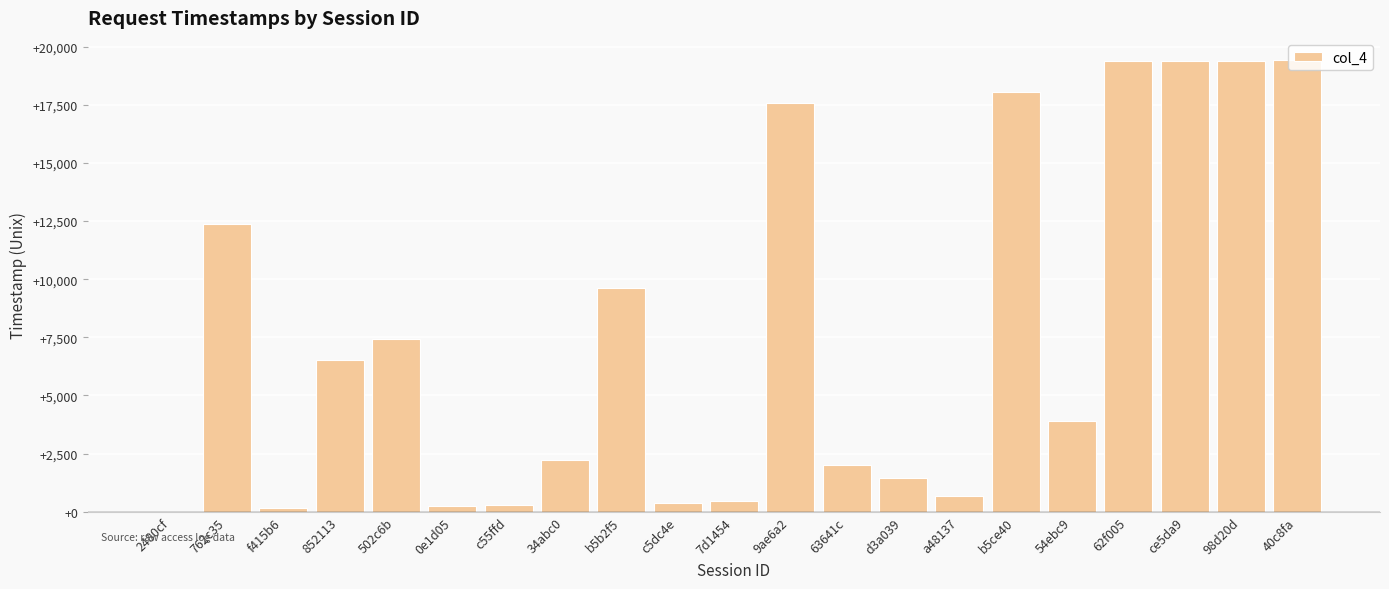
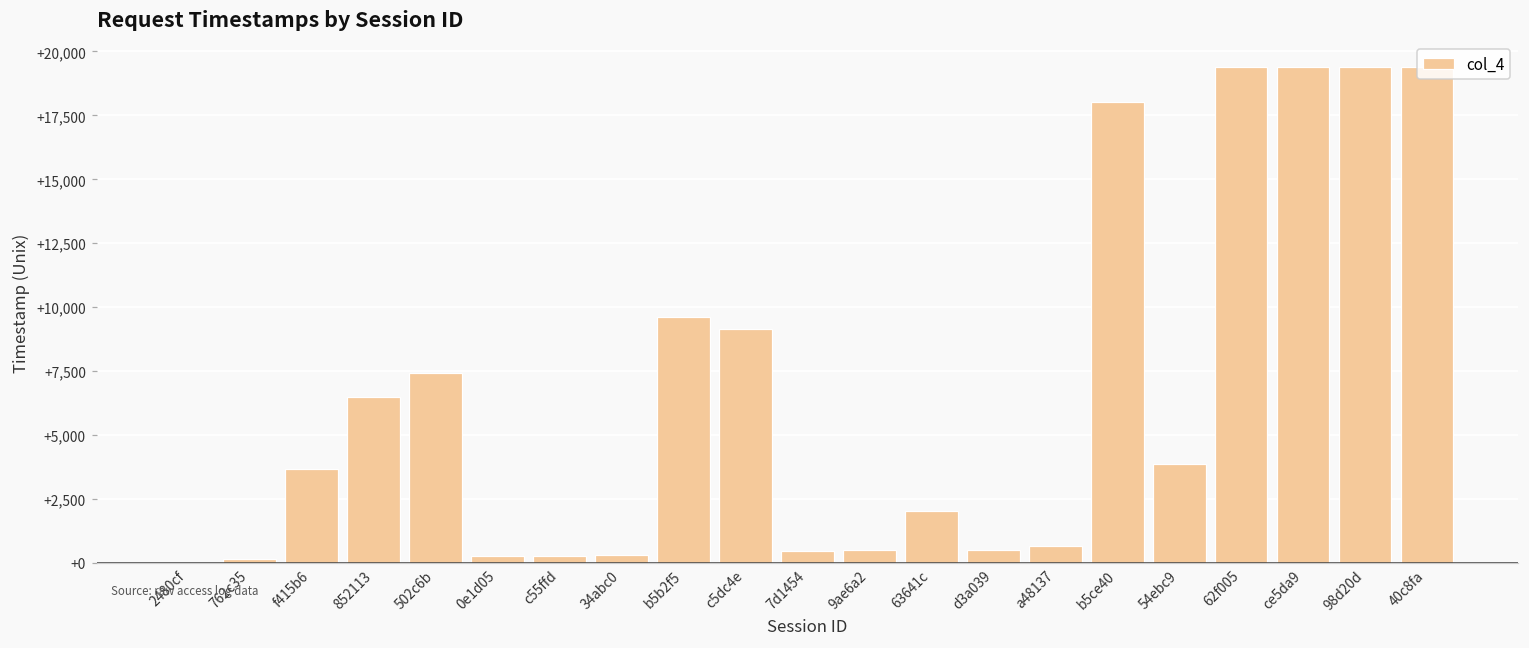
  {
    "2480cf": "+0",
-   "762c35": "+12,400",
-   "f415b6": "+100",
+   "762c35": "+100",
+   "f415b6": "+3,700",
    "852113": "+6,500",
    "502c6b": "+7,400",
    "0e1d05": "+300",
    "c55ffd": "+300",
-   "34abc0": "+2,200",
+   "34abc0": "+300",
    "b5b2f5": "+9,600",
-   "c5dc4e": "+400",
+   "c5dc4e": "+9,200",
    "7d1454": "+500",
-   "9ae6a2": "+17,600",
+   "9ae6a2": "+500",
    "63641c": "+2,000",
-   "d3a039": "+1,500",
+   "d3a039": "+500",
    "a48137": "+700",
    "b5ce40": "+18,000",
    "54ebc9": "+3,900",
    "62f005": "+19,400",
    "ce5da9": "+19,400",
    "98d20d": "+19,400"
  }
